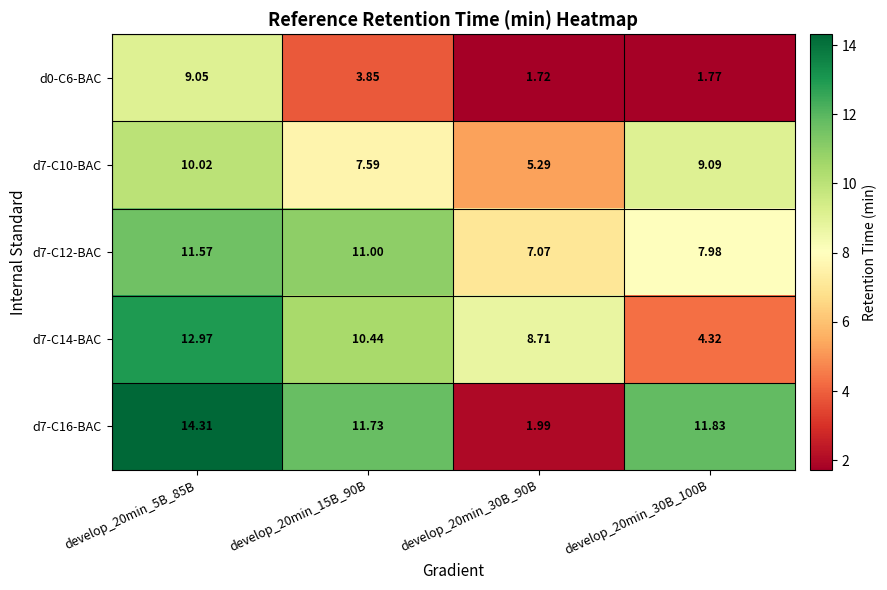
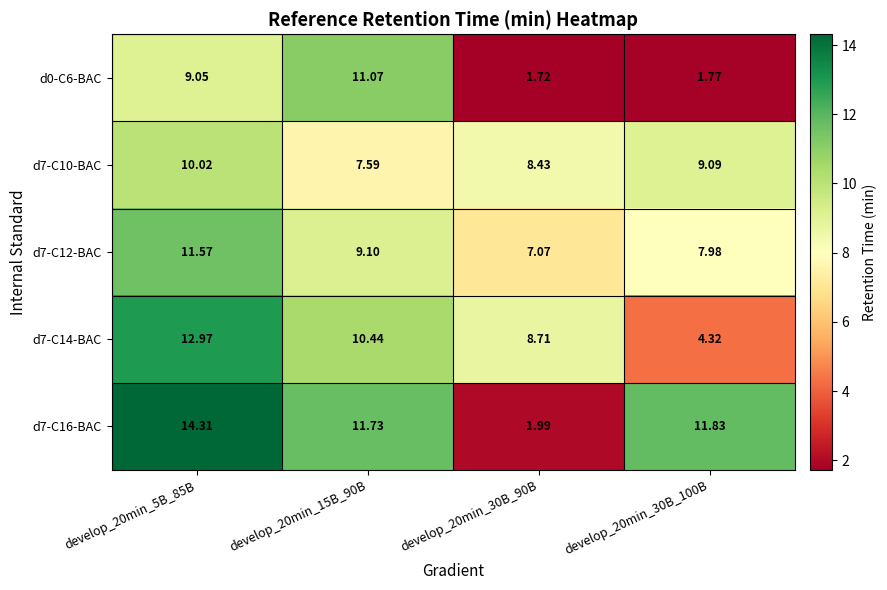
  {
    "d0-C6-BAC": {
      "develop_20min_5B_85B": 9.05,
-     "develop_20min_15B_90B": 3.85,
+     "develop_20min_15B_90B": 11.07,
      "develop_20min_30B_90B": 1.72,
      "develop_20min_30B_100B": 1.77
    },
    "d7-C10-BAC": {
      "develop_20min_5B_85B": 10.02,
      "develop_20min_15B_90B": 7.59,
-     "develop_20min_30B_90B": 5.29,
+     "develop_20min_30B_90B": 8.43,
      "develop_20min_30B_100B": 9.09
    },
    "d7-C12-BAC": {
      "develop_20min_5B_85B": 11.57,
-     "develop_20min_15B_90B": 11.00,
+     "develop_20min_15B_90B": 9.10,
      "develop_20min_30B_90B": 7.07,
      "develop_20min_30B_100B": 7.98
    },
    "d7-C14-BAC": {
      "develop_20min_5B_85B": 12.97,
      "develop_20min_15B_90B": 10.44,
      "develop_20min_30B_90B": 8.71,
      "develop_20min_30B_100B": 4.32
    },
    "d7-C16-BAC": {
      "develop_20min_5B_85B": 14.31,
      "develop_20min_15B_90B": 11.73,
      "develop_20min_30B_90B": 1.99,
      "develop_20min_30B_100B": 11.83
    }
  }
